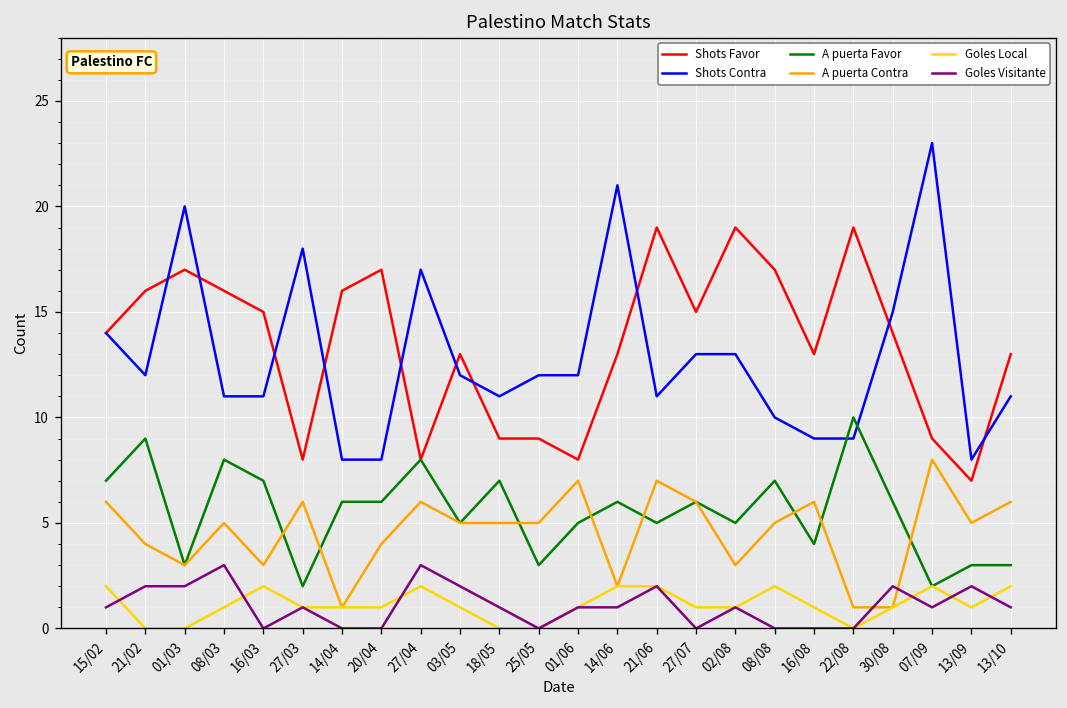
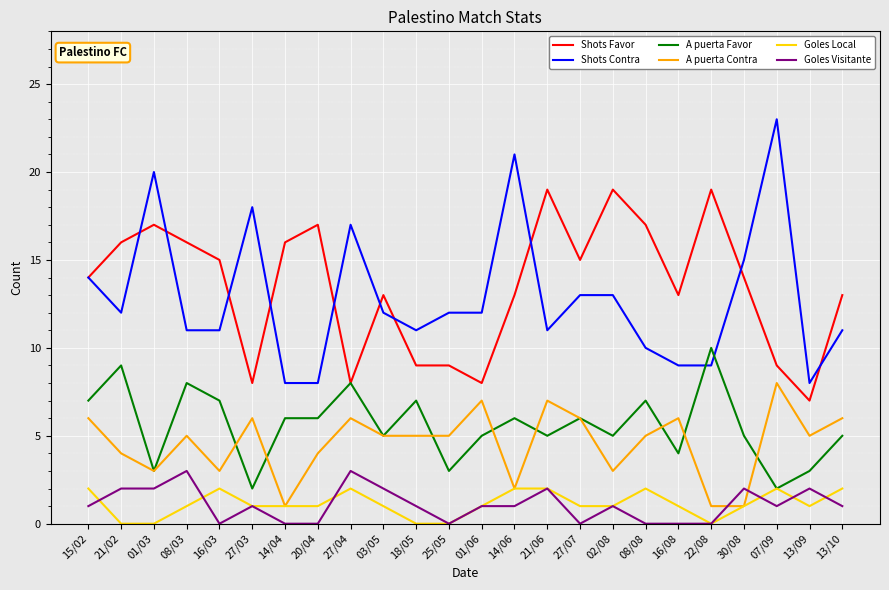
  {
    "Shots Favor": {
      "21/02": 16,
      "01/03": 17,
      "08/03": 16,
      "16/03": 15,
      "27/03": 8,
      "14/04": 16,
      "20/04": 17,
      "03/05": 13,
      "18/05": 9,
      "25/05": 9,
      "01/06": 8,
      "14/06": 13,
      "21/06": 19,
      "27/07": 15,
      "02/08": 19,
      "08/08": 17,
      "16/08": 13,
      "22/08": 19,
      "30/08": 14,
      "07/09": 9,
      "13/09": 7,
      "13/10": 13
    },
    "Shots Contra": {
      "21/02": 12,
      "01/03": 20,
      "08/03": 11,
      "16/03": 11,
      "27/03": 18,
      "14/04": 8,
      "20/04": 8,
      "27/04": 17,
      "03/05": 12,
      "18/05": 11,
      "25/05": 12,
      "01/06": 12,
      "14/06": 21,
      "21/06": 11,
      "27/07": 13,
      "02/08": 13,
      "08/08": 10,
      "16/08": 9,
      "22/08": 9,
      "30/08": 15,
      "07/09": 23,
      "13/09": 8,
      "13/10": 11
    },
    "A puerta Favor": {
      "15/02": 7,
      "21/02": 9,
      "08/03": 8,
      "16/03": 7,
      "27/03": 2,
      "14/04": 6,
      "20/04": 6,
      "18/05": 7,
      "25/05": 3,
      "01/06": 5,
      "14/06": 6,
      "21/06": 5,
      "02/08": 5,
      "08/08": 7,
      "16/08": 4,
      "22/08": 10,
-     "30/08": 6,
+     "30/08": 5,
      "13/09": 3,
-     "13/10": 3
+     "13/10": 5
    },
    "Goles Visitante": {
      "15/02": 1,
      "21/02": 2,
      "01/03": 2,
      "08/03": 3,
      "16/03": 0,
      "14/04": 0,
      "20/04": 0,
      "27/04": 3,
      "03/05": 2,
      "18/05": 1,
      "14/06": 1,
      "27/07": 0,
      "08/08": 0,
      "16/08": 0,
      "30/08": 2,
      "07/09": 1,
      "13/09": 2,
      "13/10": 1
    }
  }
